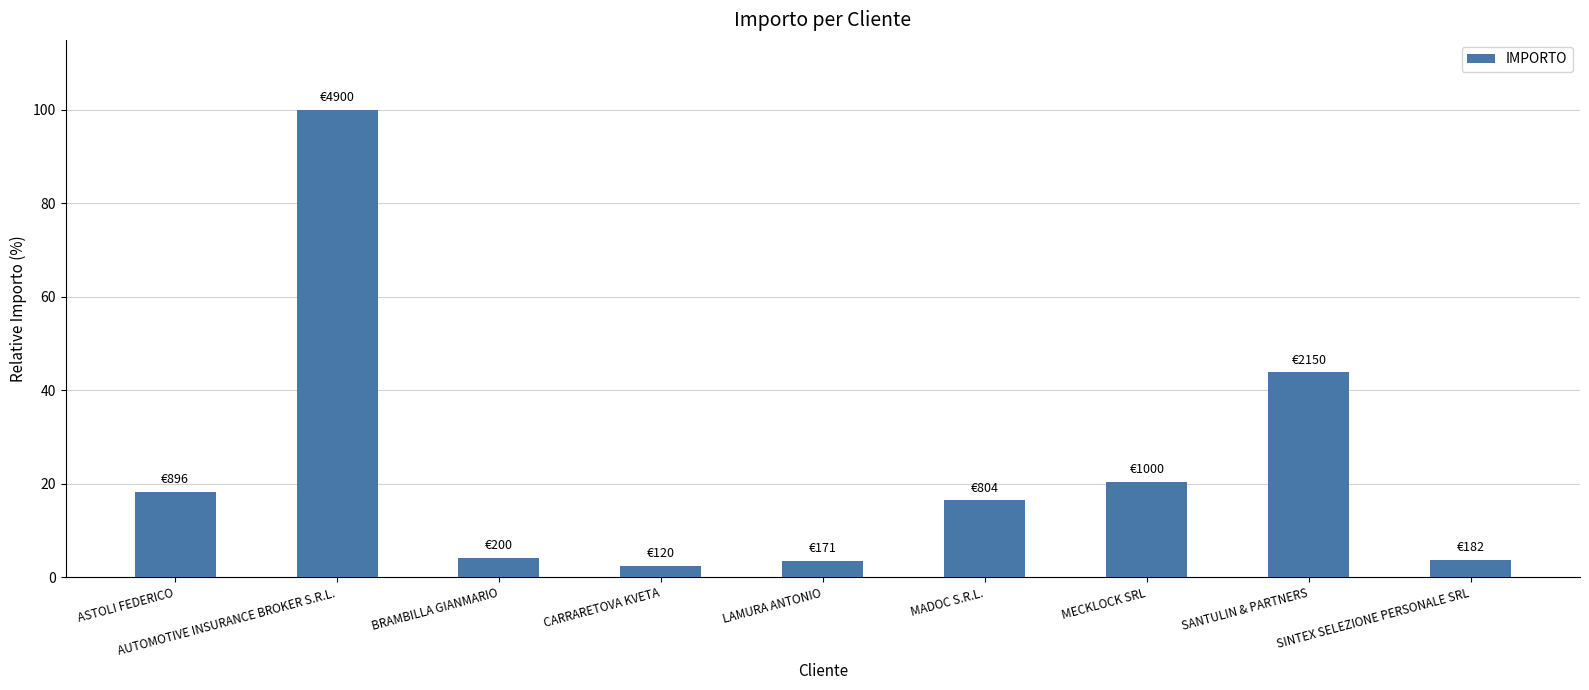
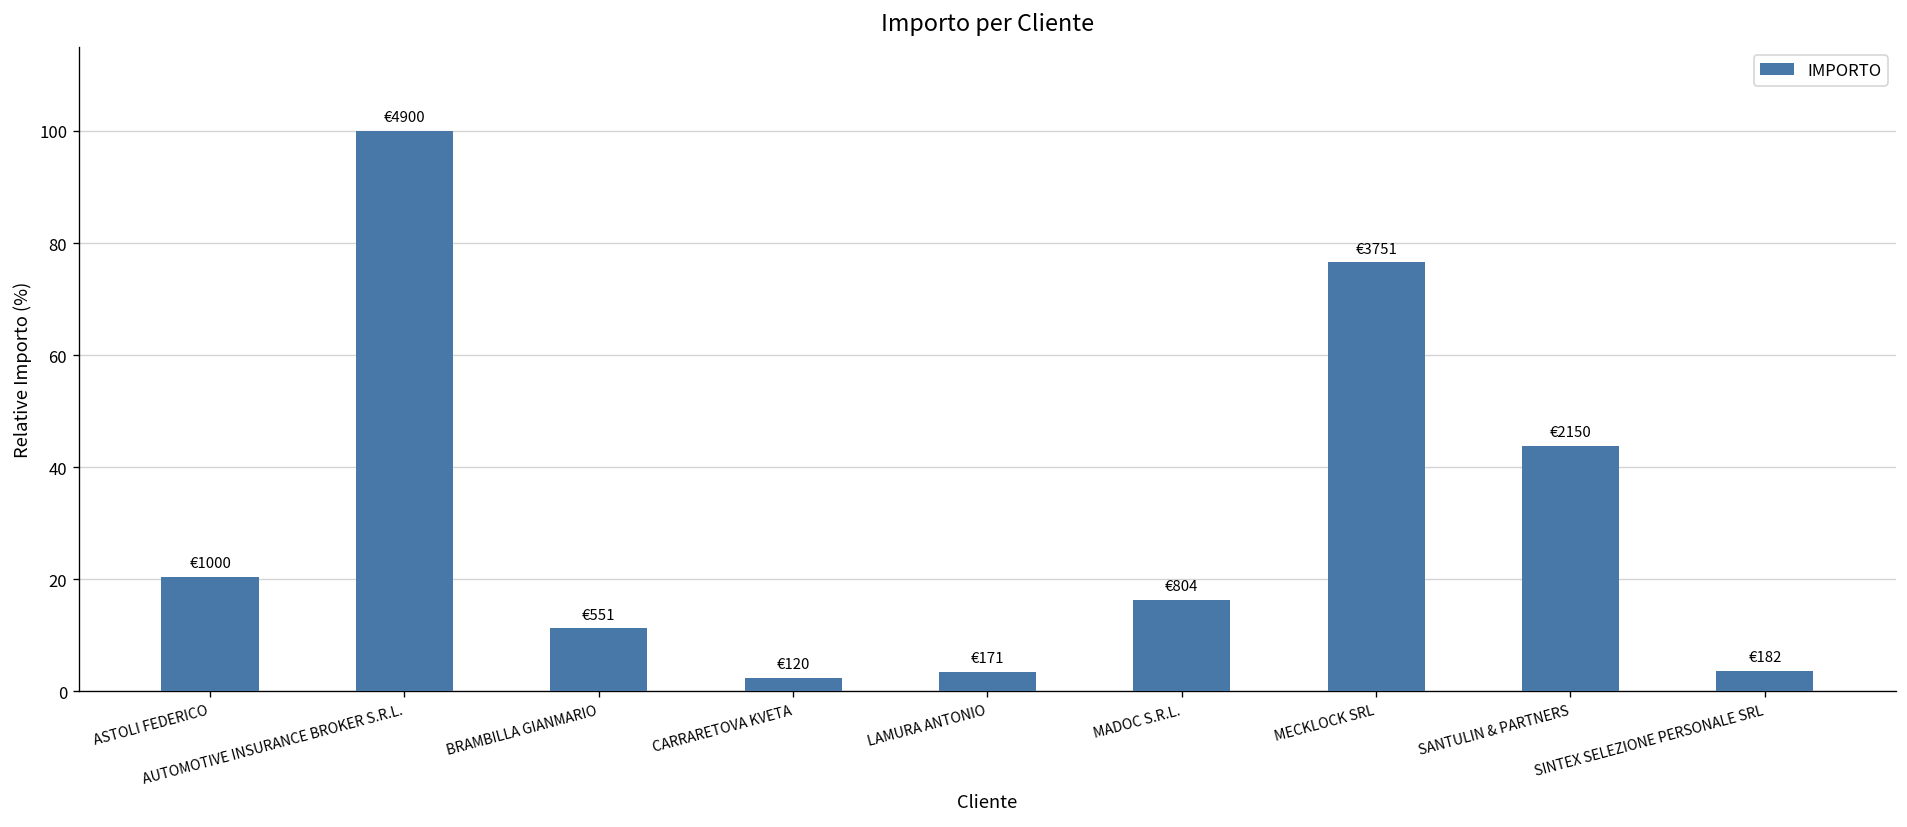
  {
-   "ASTOLI FEDERICO": "€896",
-   "BRAMBILLA GIANMARIO": "€200",
-   "MECKLOCK SRL": "€1000"
+   "ASTOLI FEDERICO": "€1000",
+   "BRAMBILLA GIANMARIO": "€551",
+   "MECKLOCK SRL": "€3751"
  }
